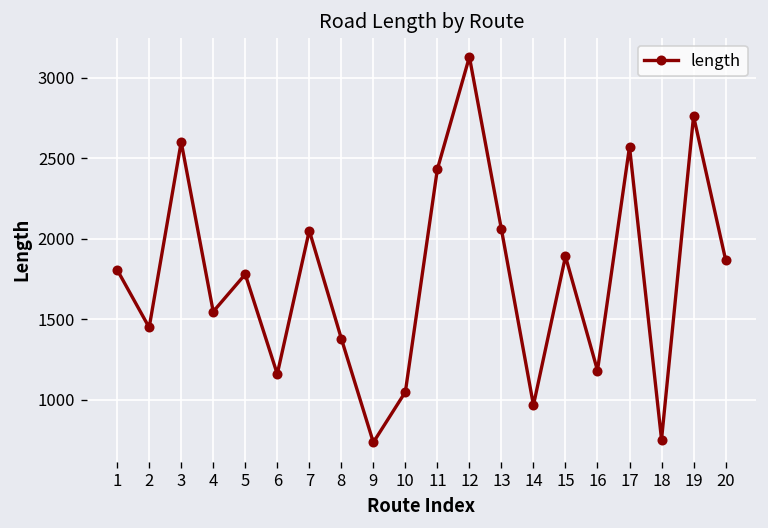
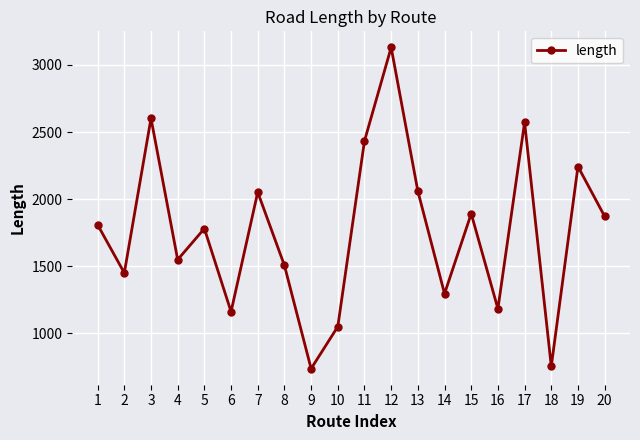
  {
    "1": 1810,
    "2": 1450,
    "3": 2600,
    "4": 1550,
    "5": 1780,
    "6": 1160,
    "7": 2050,
-   "8": 1380,
+   "8": 1500,
    "9": 730,
    "10": 1050,
    "11": 2430,
    "12": 3130,
    "13": 2060,
-   "14": 970,
+   "14": 1290,
    "15": 1890,
    "16": 1180,
    "17": 2570,
    "18": 750,
-   "19": 2760,
+   "19": 2240,
    "20": 1870
  }
